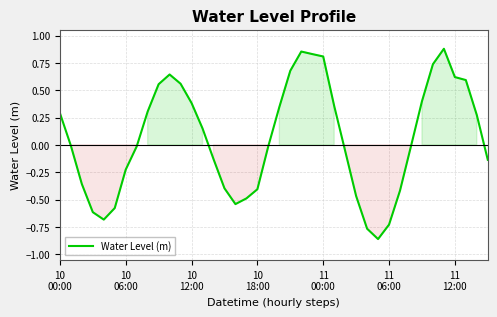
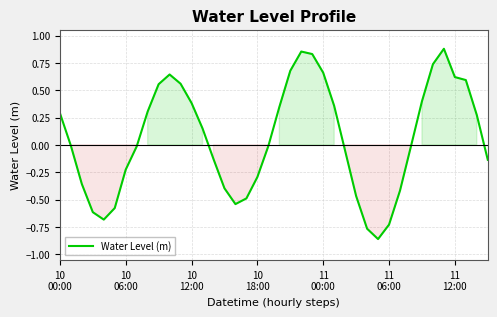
  {
    "10 00:00": 0.29,
    "10 06:00": -0.23,
    "10 12:00": 0.38,
-   "10 18:00": -0.41,
-   "11 00:00": 0.81,
+   "10 18:00": -0.29,
+   "11 00:00": 0.66,
    "11 06:00": -0.73,
    "11 12:00": 0.62
  }
